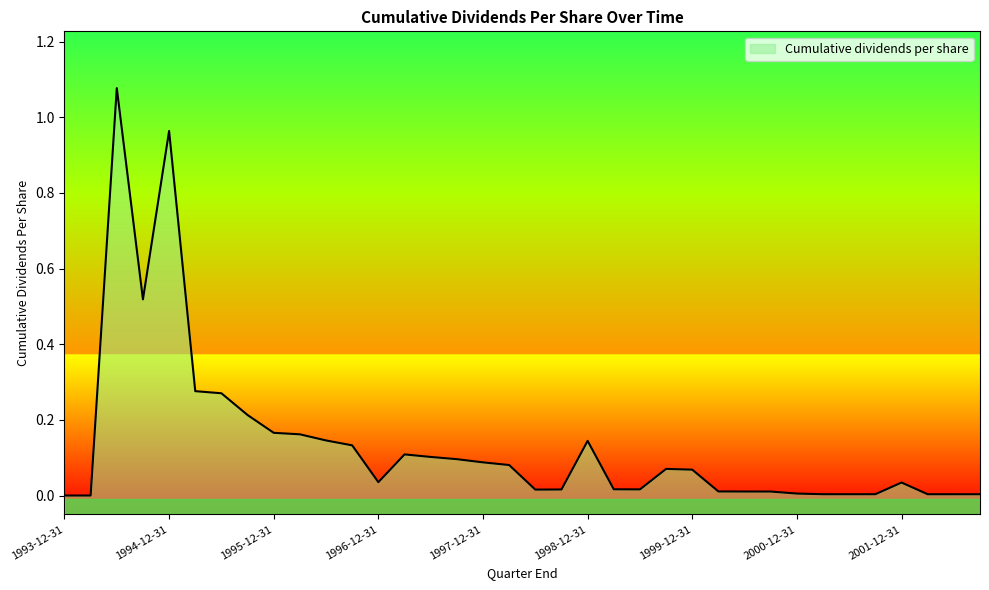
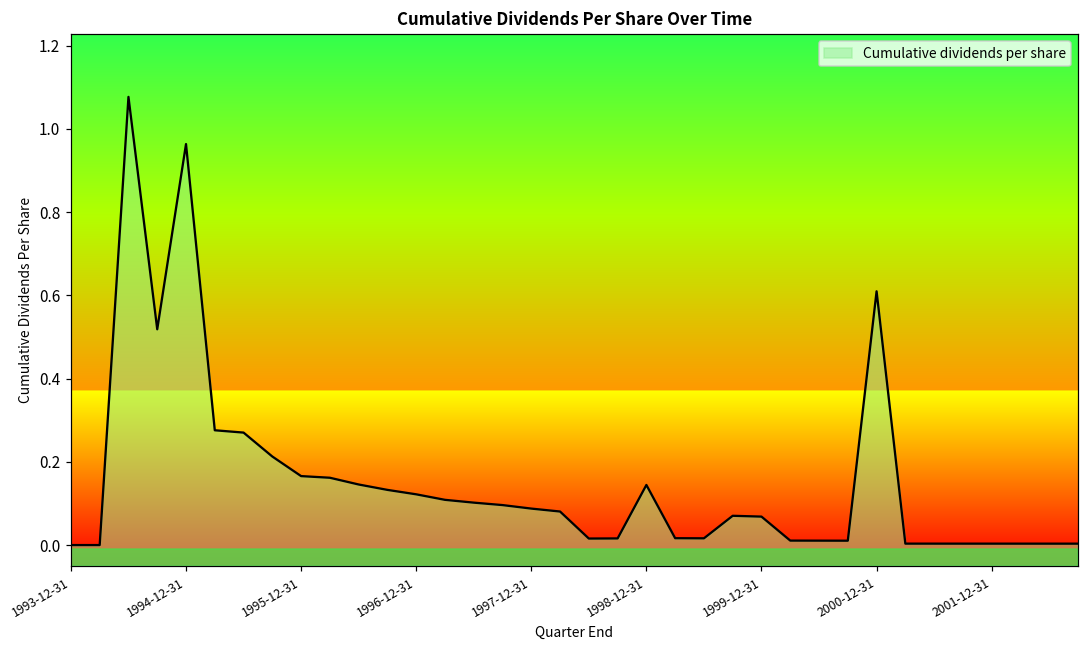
  {
    "1993-12-31": 0.00,
    "1994-12-31": 0.96,
    "1995-12-31": 0.17,
-   "1996-12-31": 0.04,
+   "1996-12-31": 0.12,
    "1997-12-31": 0.09,
    "1998-12-31": 0.14,
    "1999-12-31": 0.07,
-   "2000-12-31": 0.01,
-   "2001-12-31": 0.03
+   "2000-12-31": 0.61,
+   "2001-12-31": 0.00
  }
